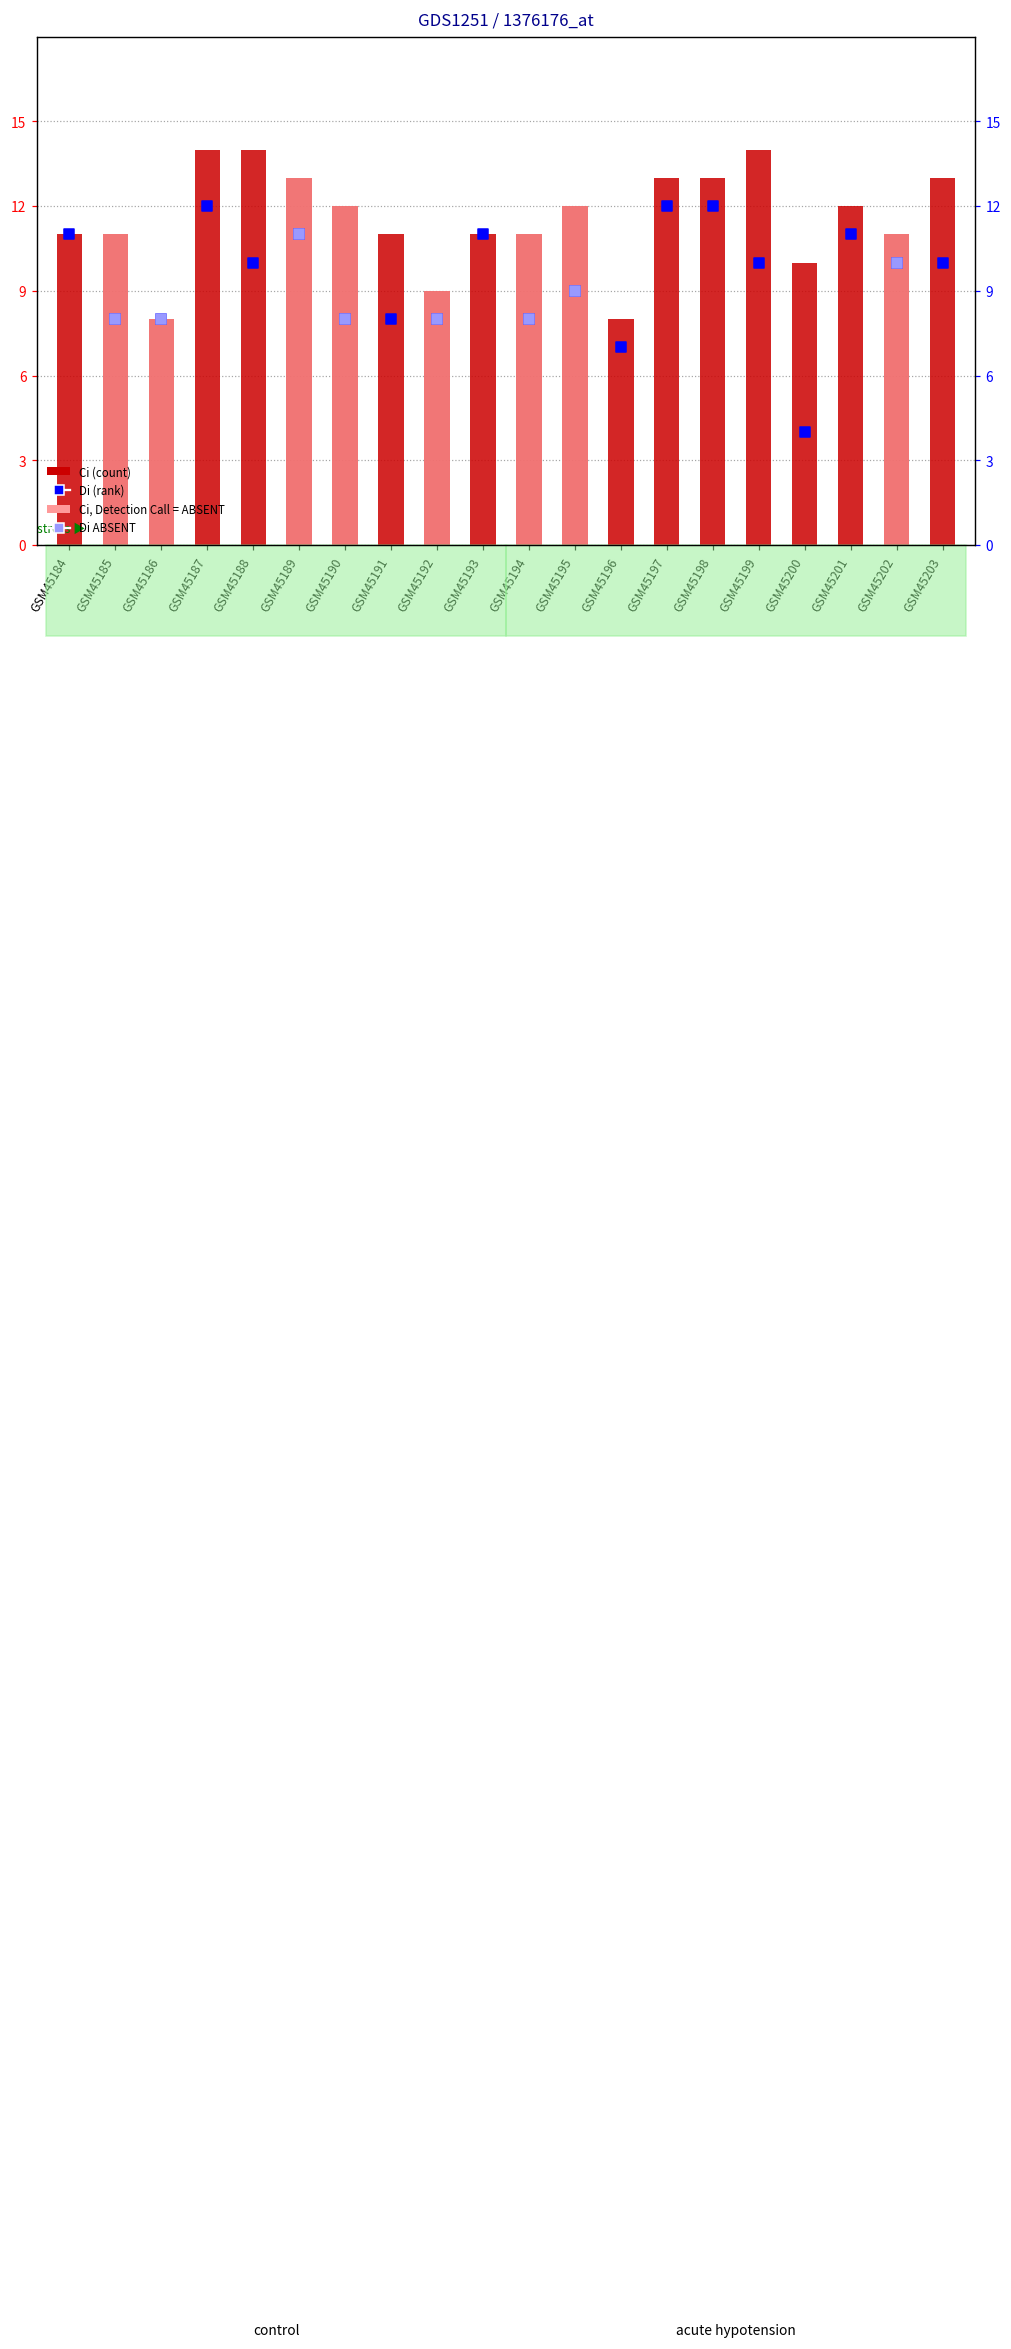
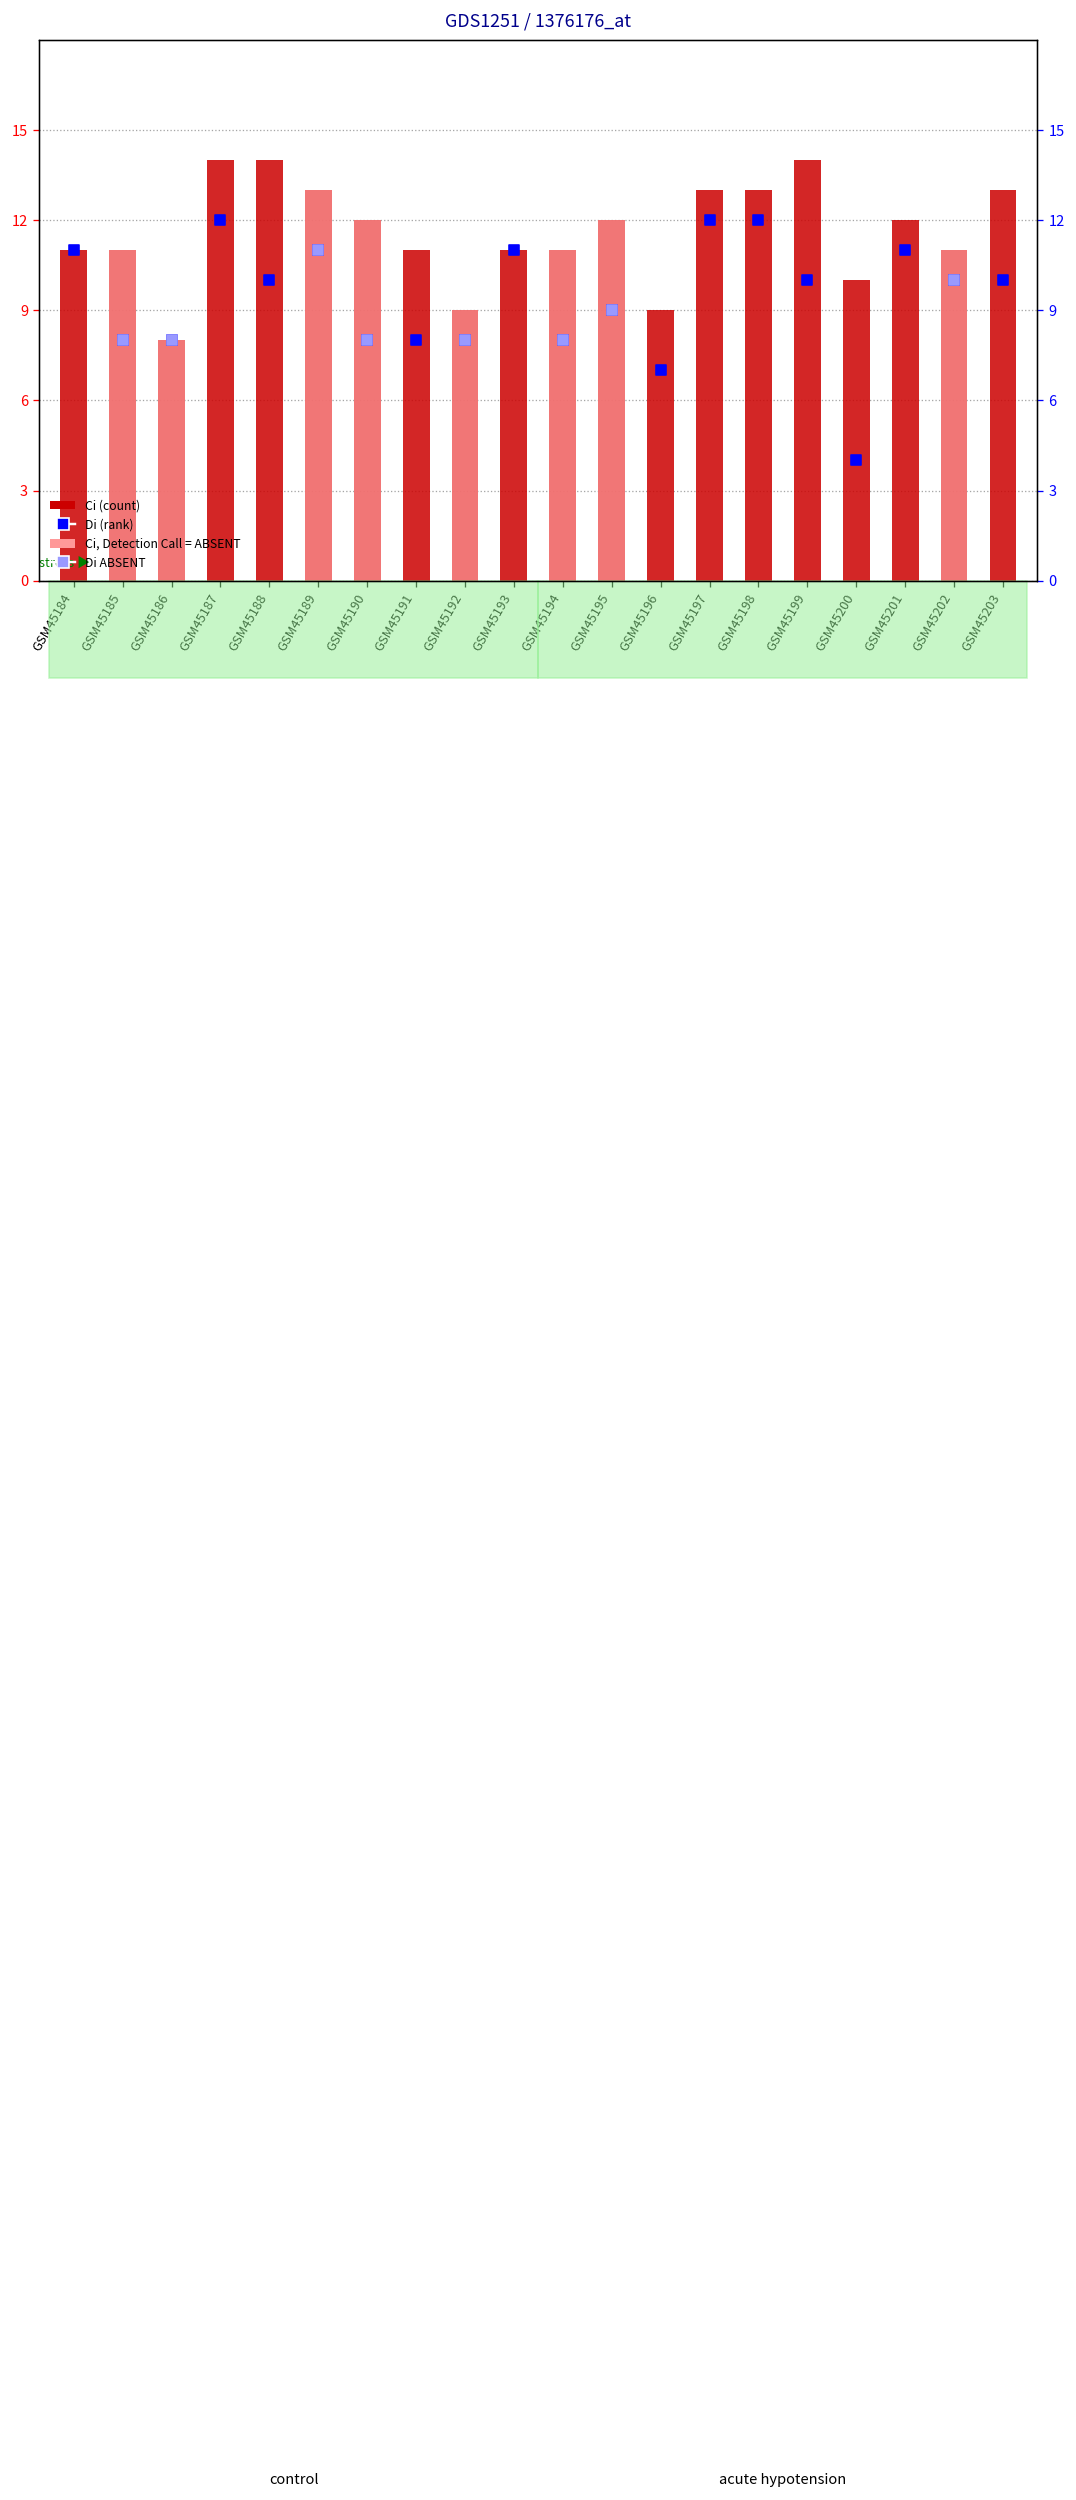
  {
    "Ci (count)": {
      "GSM45184": 11,
      "GSM45185": 11,
      "GSM45186": 8,
      "GSM45187": 14,
      "GSM45188": 14,
      "GSM45189": 13,
      "GSM45190": 12,
      "GSM45191": 11,
      "GSM45192": 9,
      "GSM45193": 11,
      "GSM45194": 11,
      "GSM45195": 12,
-     "GSM45196": 8,
+     "GSM45196": 9,
      "GSM45197": 13,
      "GSM45198": 13,
      "GSM45199": 14,
      "GSM45200": 10,
      "GSM45201": 12,
      "GSM45202": 11,
      "GSM45203": 13
    }
  }
